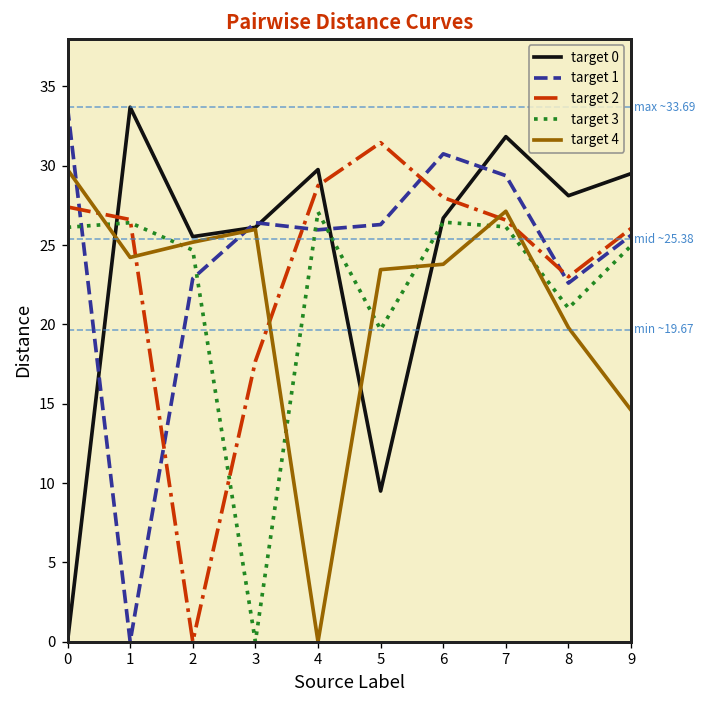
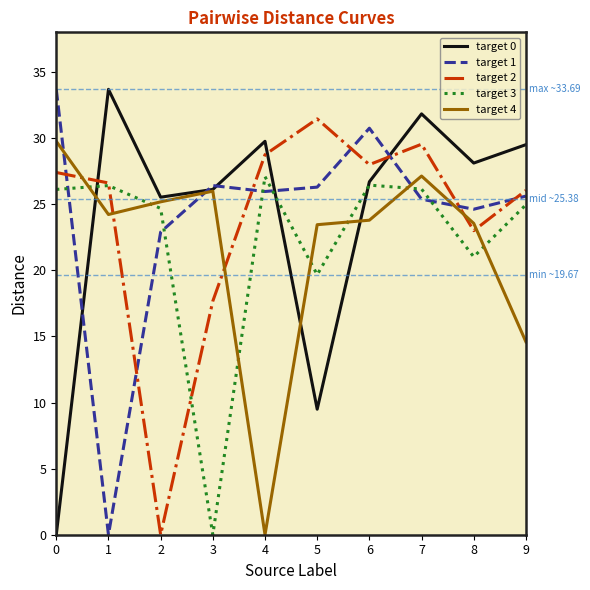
  {
    "target 0": {
      "0": 0.0,
      "1": 33.7,
      "2": 25.5,
      "4": 29.8,
      "5": 9.5,
      "6": 26.7,
      "7": 31.8,
      "8": 28.1,
      "9": 29.5
    },
    "target 1": {
      "0": 33.7,
      "1": 0.0,
      "2": 22.9,
      "3": 26.4,
      "4": 26.0,
      "5": 26.3,
      "6": 30.7,
-     "7": 29.4,
-     "8": 22.6
+     "7": 25.4,
+     "8": 24.6
    },
    "target 2": {
      "0": 27.4,
      "1": 26.6,
      "2": 0.0,
      "3": 17.7,
      "4": 28.7,
      "5": 31.5,
      "6": 28.0,
-     "7": 26.6,
+     "7": 29.5,
      "8": 23.0,
      "9": 26.0
    },
    "target 3": {
      "0": 26.1,
      "1": 26.4,
      "2": 24.7,
      "3": 0.0,
      "4": 27.1,
      "5": 19.7,
      "6": 26.4,
      "7": 26.1,
      "8": 21.0
    },
    "target 4": {
      "0": 29.8,
      "1": 24.2,
      "2": 25.2,
      "4": 0.0,
      "5": 23.5,
      "6": 23.8,
      "7": 27.1,
-     "8": 19.8,
+     "8": 23.6,
      "9": 14.6
    }
  }
